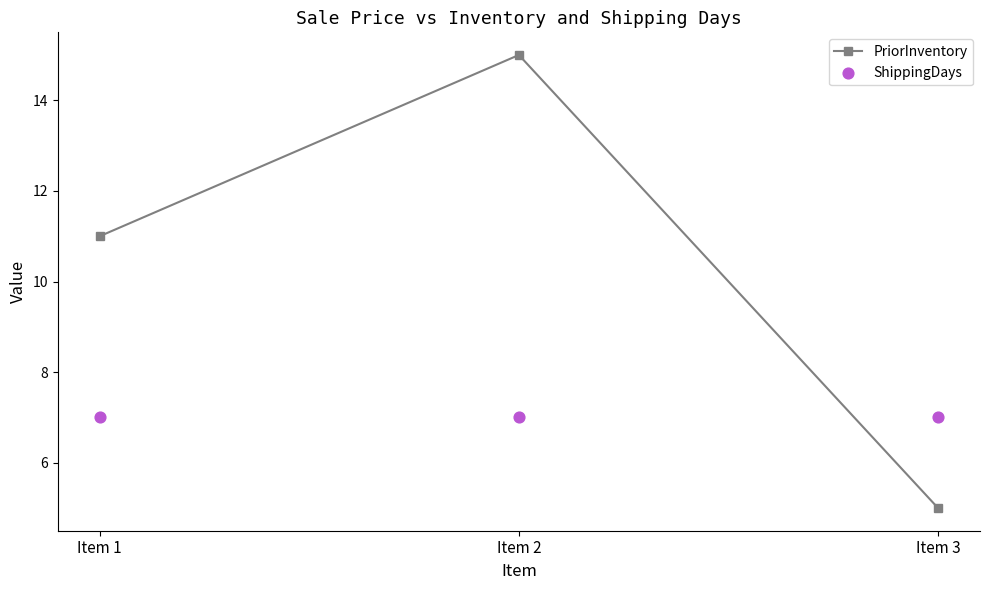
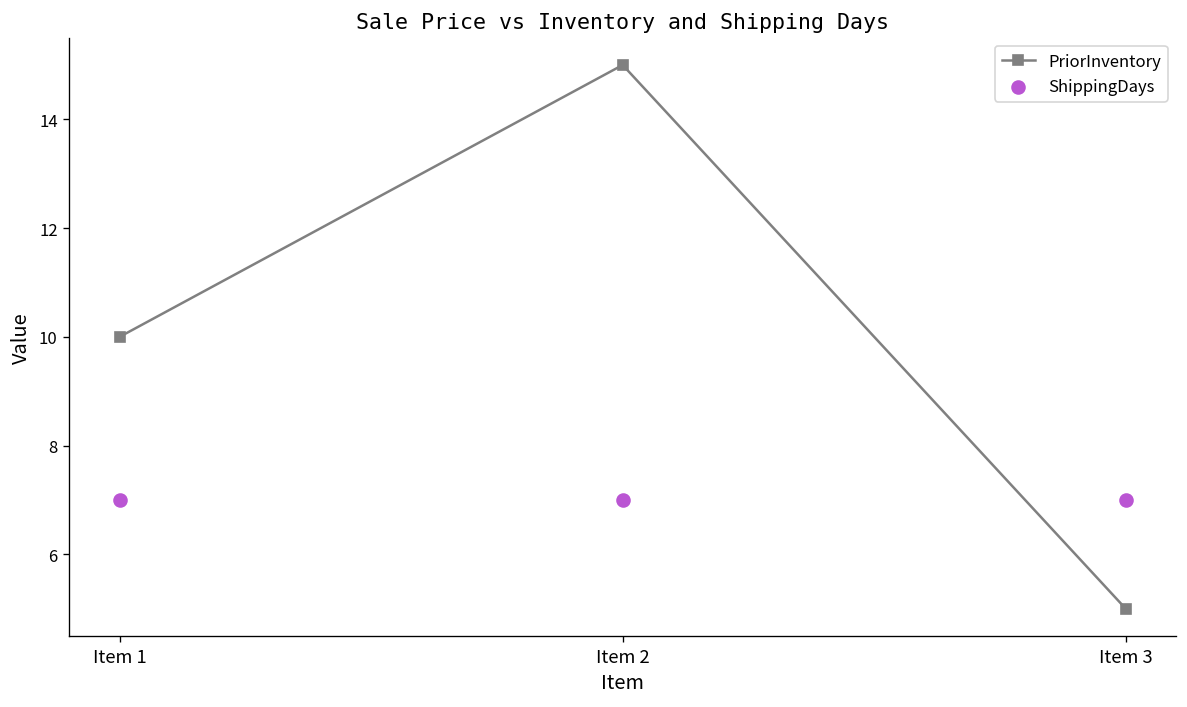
  {
    "PriorInventory": {
-     "Item 1": 11,
+     "Item 1": 10,
      "Item 2": 15,
      "Item 3": 5
    }
  }
